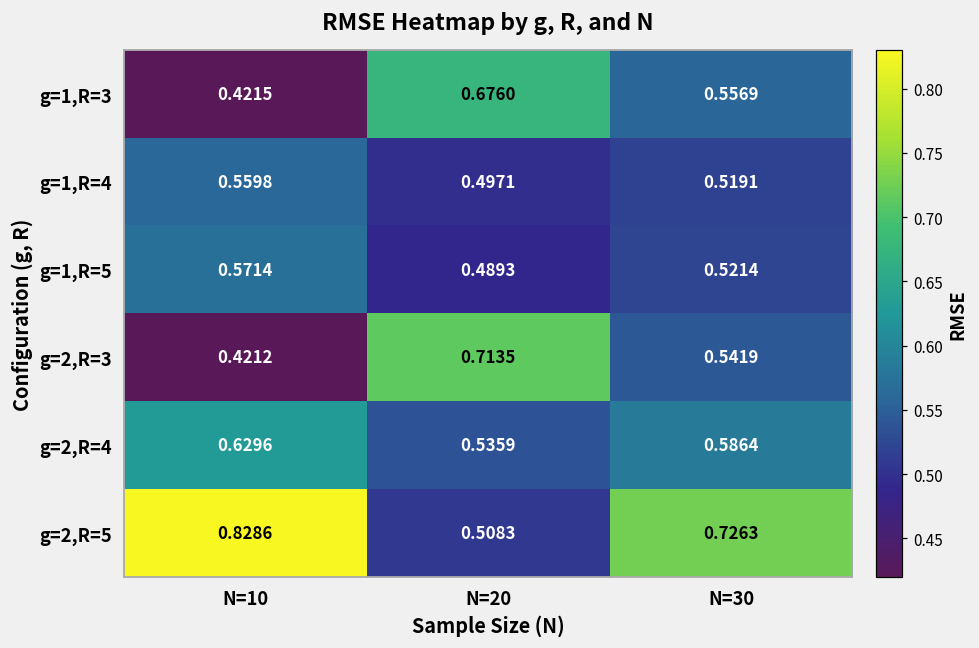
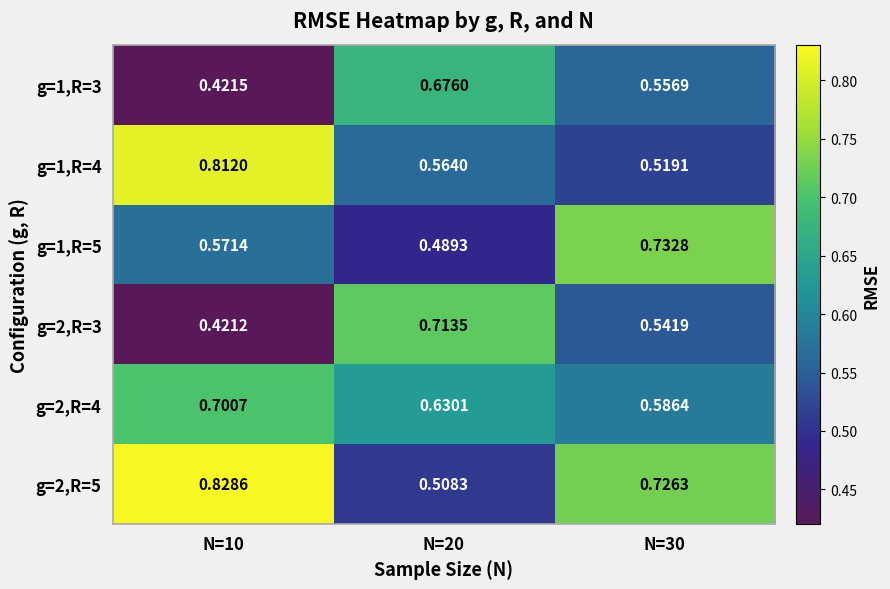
  {
    "g=1,R=3": {
      "N=10": 0.4215,
      "N=20": 0.6760,
      "N=30": 0.5569
    },
    "g=1,R=4": {
-     "N=10": 0.5598,
-     "N=20": 0.4971,
+     "N=10": 0.8120,
+     "N=20": 0.5640,
      "N=30": 0.5191
    },
    "g=1,R=5": {
      "N=10": 0.5714,
      "N=20": 0.4893,
-     "N=30": 0.5214
+     "N=30": 0.7328
    },
    "g=2,R=3": {
      "N=10": 0.4212,
      "N=20": 0.7135,
      "N=30": 0.5419
    },
    "g=2,R=4": {
-     "N=10": 0.6296,
-     "N=20": 0.5359,
+     "N=10": 0.7007,
+     "N=20": 0.6301,
      "N=30": 0.5864
    },
    "g=2,R=5": {
      "N=10": 0.8286,
      "N=20": 0.5083,
      "N=30": 0.7263
    }
  }
